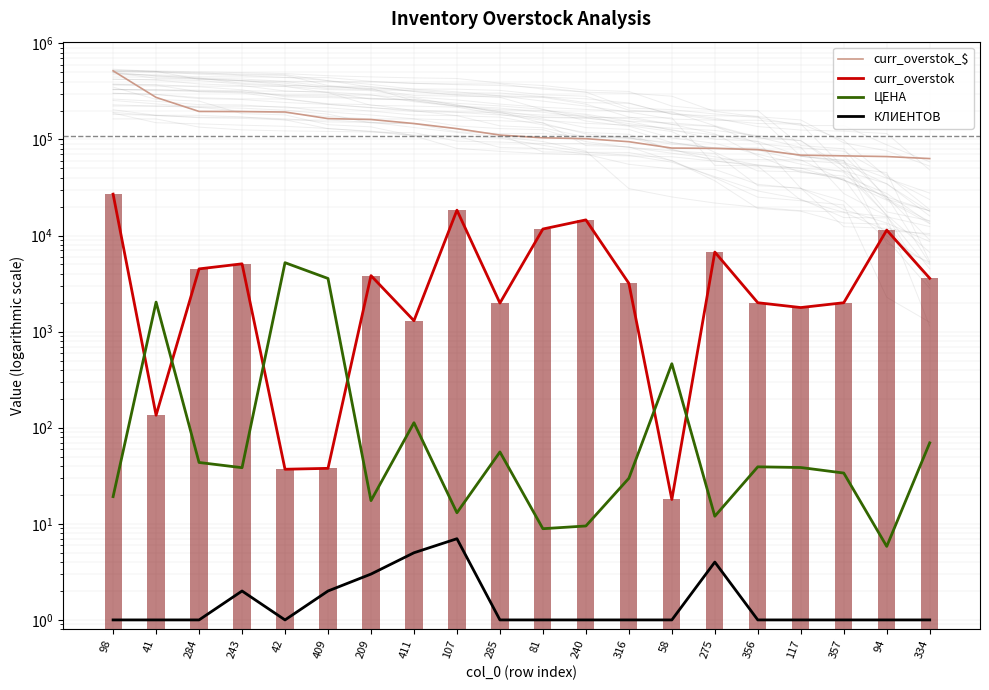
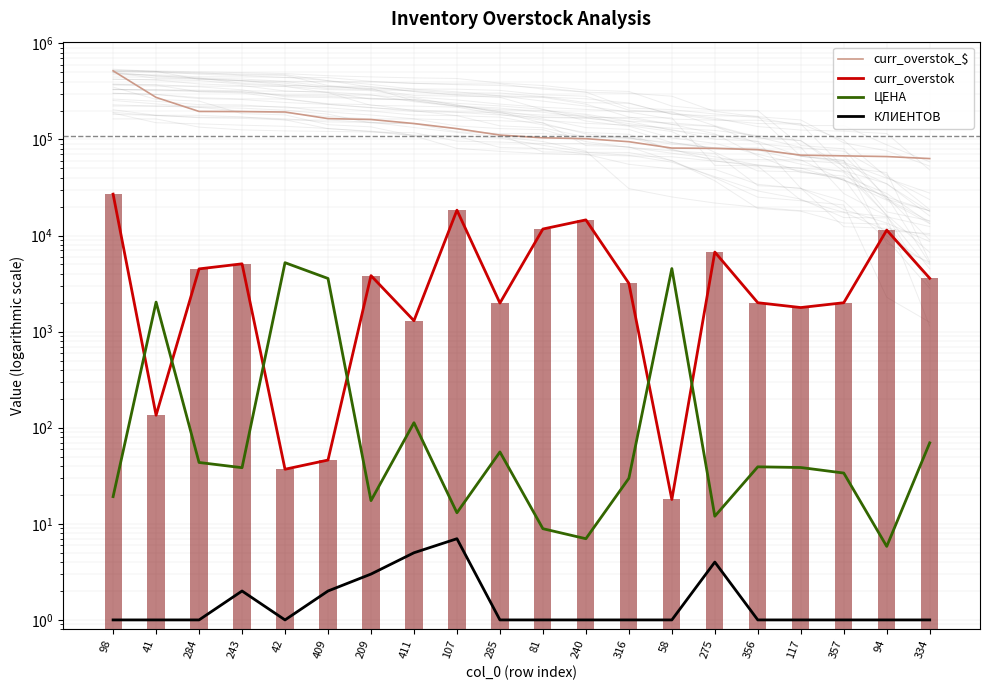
  {
    "curr_overstok": {
      "98": 27000,
      "41": 140,
      "284": 5000,
      "243": 5000,
      "42": 37,
-     "409": 38,
+     "409": 50,
      "209": 3800,
      "411": 1300,
      "107": 18000,
      "285": 2000,
      "81": 12000,
      "240": 15000,
      "316": 3200,
      "58": 18,
      "275": 7000,
      "356": 2000,
      "117": 1800,
      "357": 2000,
      "94": 11000,
      "334": 3600
    },
    "curr_overstok_$": {
      "284": 200000,
      "81": 100000,
      "316": 90000,
      "94": 70000,
      "334": 60000
    },
    "ЦЕНА": {
      "98": 19,
      "41": 2000,
      "284": 40,
      "243": 38,
      "42": 5000,
      "409": 3600,
      "209": 17,
      "411": 110,
      "107": 13,
      "285": 60,
      "81": 9,
-     "240": 10,
+     "240": 7,
      "316": 30,
-     "58": 500,
+     "58": 5000,
      "275": 12,
      "356": 39,
      "117": 39,
      "357": 34,
      "94": 6,
      "334": 70
    },
    "КЛИЕНТОВ": {
      "98": 1,
      "41": 1,
      "284": 1,
      "243": 2,
      "42": 1,
      "409": 2,
      "209": 3,
      "411": 5,
      "107": 7,
      "285": 1,
      "81": 1,
      "240": 1,
      "316": 1,
      "58": 1,
      "275": 4,
      "356": 1,
      "117": 1,
      "357": 1,
      "94": 1,
      "334": 1
    }
  }
